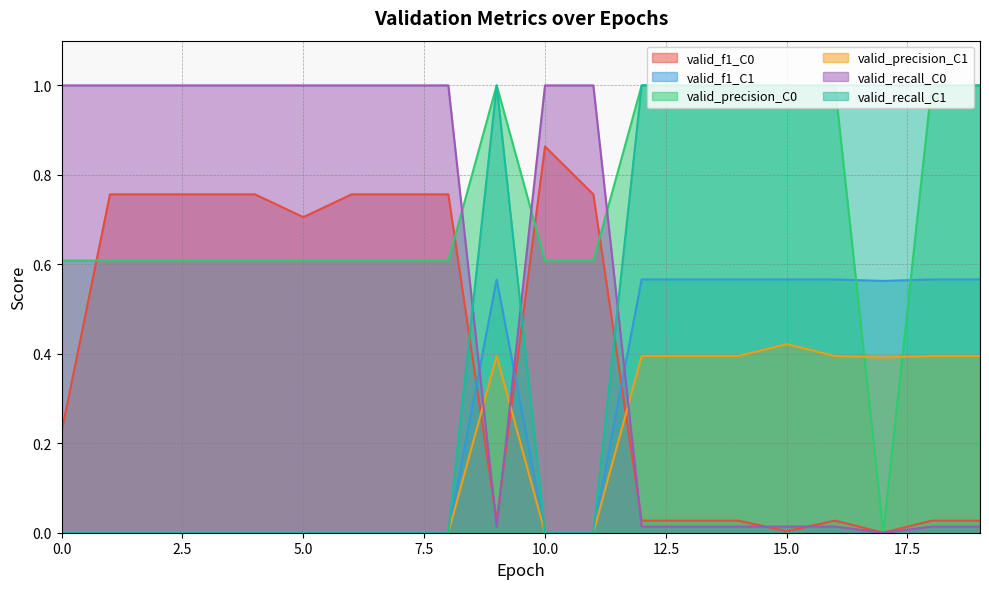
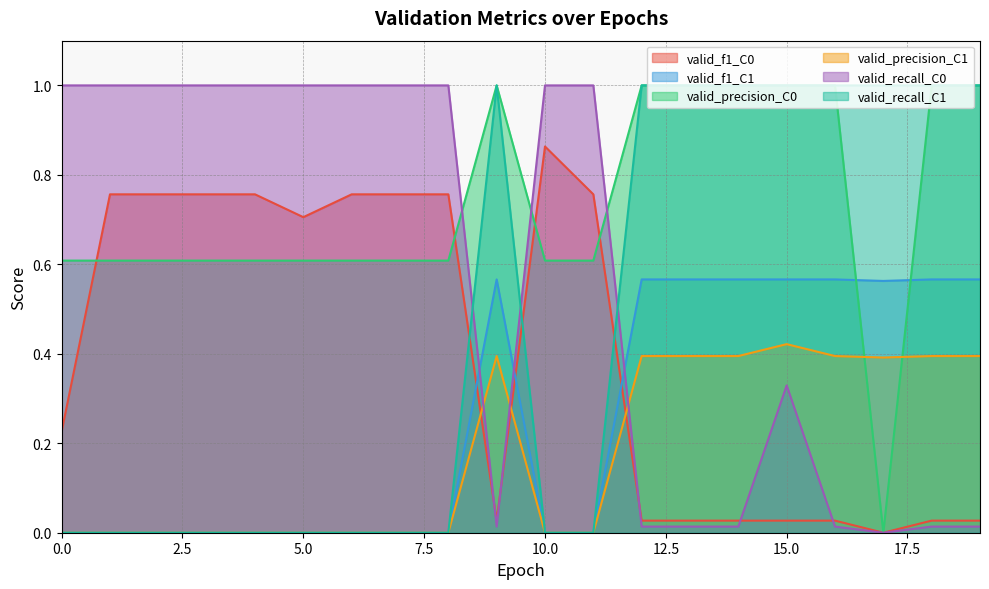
  {
    "valid_f1_C0": {
      "0.0": 0.23,
      "5.0": 0.71,
      "10.0": 0.86,
-     "15.0": 0.00
+     "15.0": 0.03
    },
    "valid_precision_C1": {
      "15.0": 0.42
    },
    "valid_recall_C0": {
      "0.0": 1.00,
      "5.0": 1.00,
      "10.0": 1.00,
-     "15.0": 0.01
+     "15.0": 0.33
    }
  }
